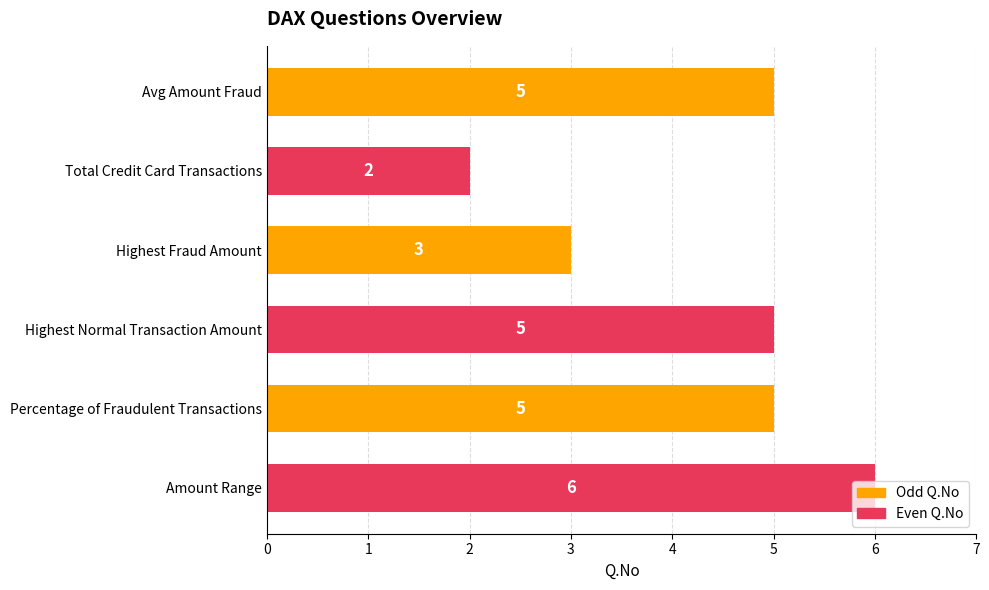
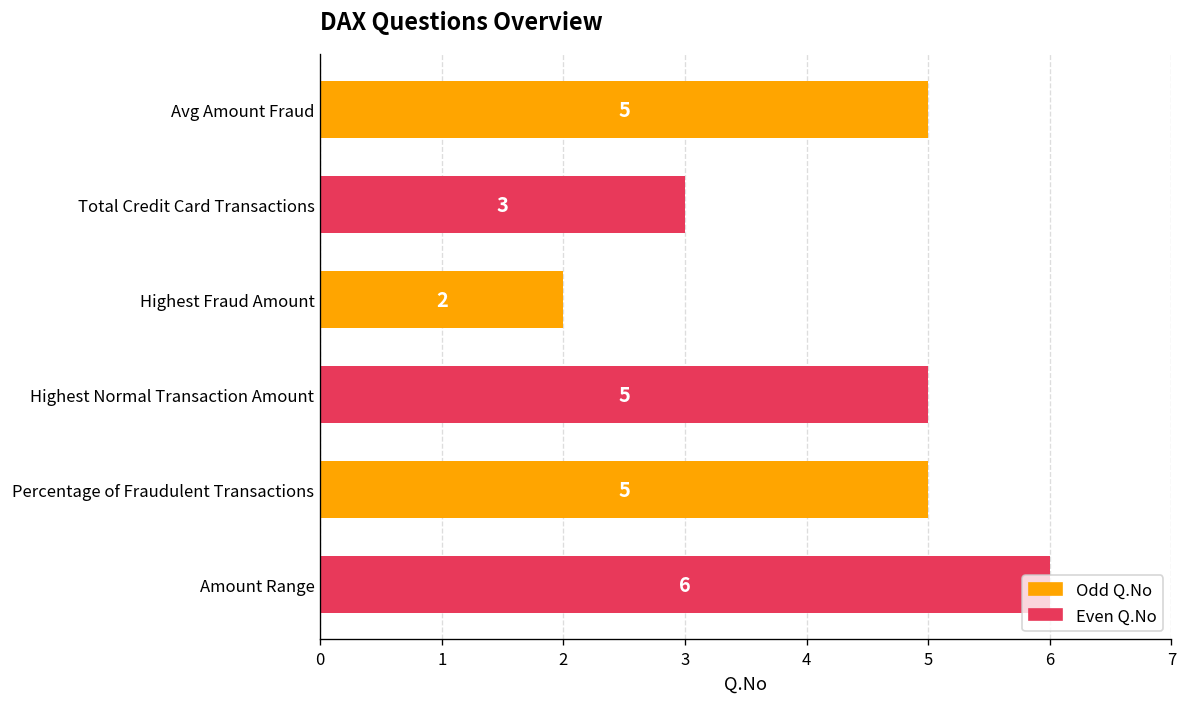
  {
    "Avg Amount Fraud": 5,
-   "Total Credit Card Transactions": 2,
-   "Highest Fraud Amount": 3,
+   "Total Credit Card Transactions": 3,
+   "Highest Fraud Amount": 2,
    "Highest Normal Transaction Amount": 5,
    "Percentage of Fraudulent Transactions": 5
  }
